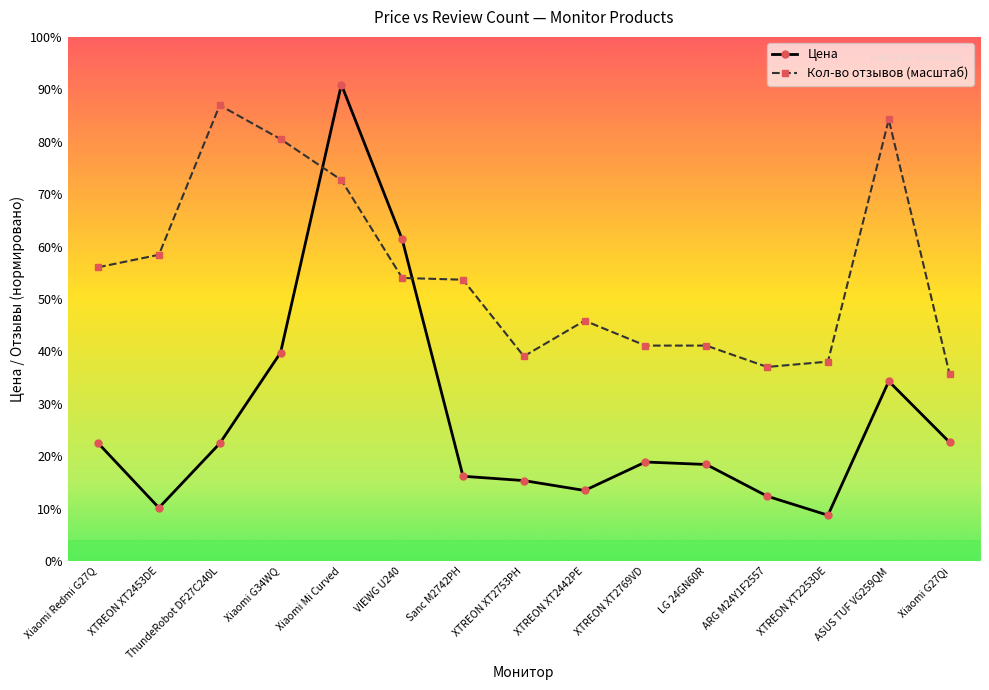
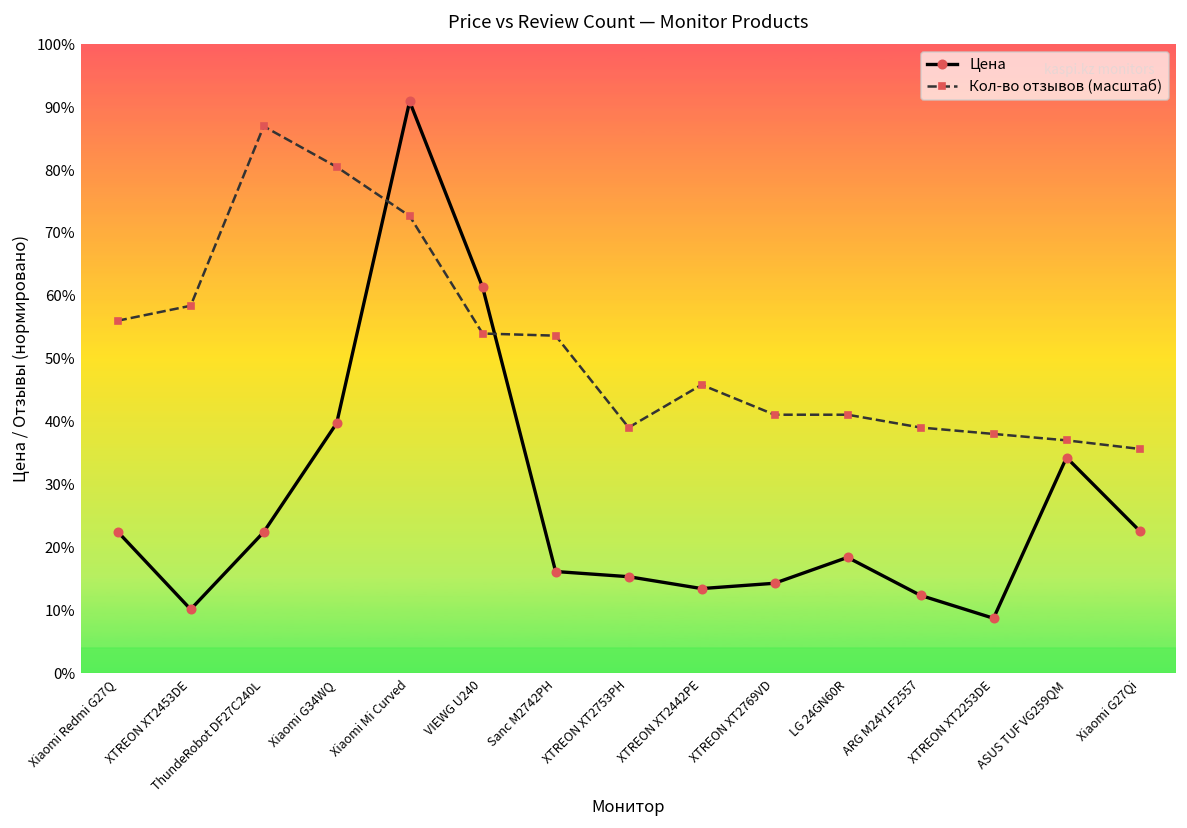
  {
    "Цена": {
      "Xiaomi Redmi G27Q": "23%",
      "XTREON XT2453DE": "10%",
      "ThundeRobot DF27C240L": "22%",
      "Xiaomi G34WQ": "40%",
      "Xiaomi Mi Curved": "91%",
      "VIEWG U240": "61%",
      "Sanc M2742PH": "16%",
      "XTREON XT2753PH": "15%",
      "XTREON XT2442PE": "13%",
-     "XTREON XT2769VD": "19%",
+     "XTREON XT2769VD": "14%",
      "LG 24GN60R": "18%",
      "ARG M24Y1F2557": "12%",
      "XTREON XT2253DE": "9%",
      "ASUS TUF VG259QM": "34%",
      "Xiaomi G27Qi": "23%"
    },
    "Кол-во отзывов (масштаб)": {
      "Xiaomi Redmi G27Q": "56%",
      "XTREON XT2453DE": "58%",
      "ThundeRobot DF27C240L": "87%",
      "Xiaomi G34WQ": "81%",
      "Xiaomi Mi Curved": "73%",
      "VIEWG U240": "54%",
      "Sanc M2742PH": "54%",
      "XTREON XT2753PH": "39%",
      "XTREON XT2442PE": "46%",
      "XTREON XT2769VD": "41%",
      "LG 24GN60R": "41%",
-     "ARG M24Y1F2557": "37%",
+     "ARG M24Y1F2557": "39%",
      "XTREON XT2253DE": "38%",
-     "ASUS TUF VG259QM": "84%",
+     "ASUS TUF VG259QM": "37%",
      "Xiaomi G27Qi": "36%"
    }
  }
